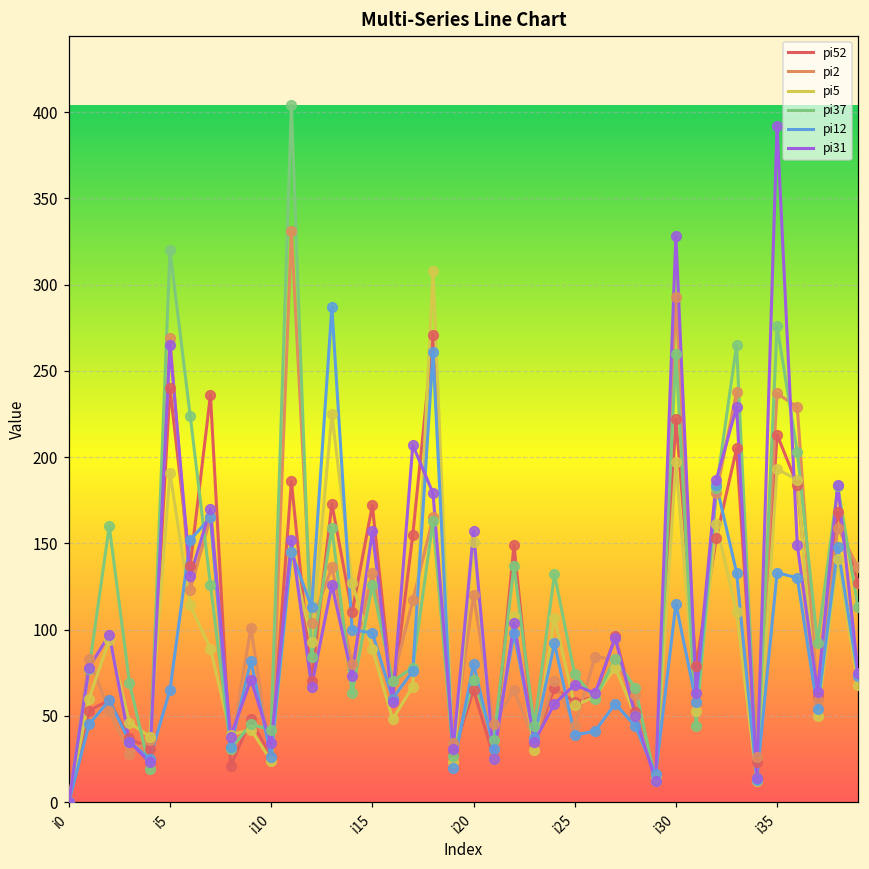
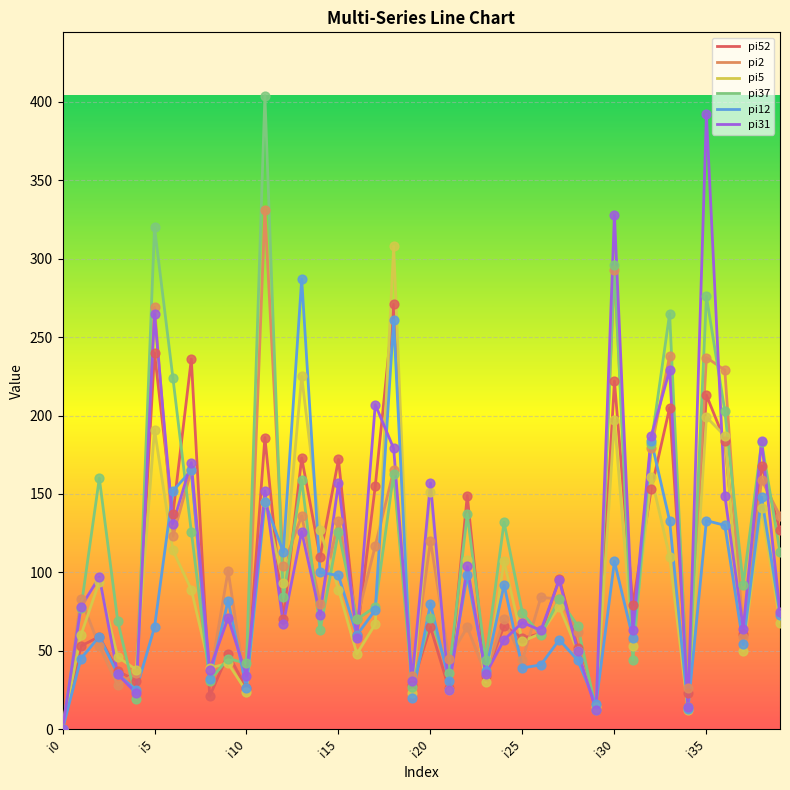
  {
    "pi5": {
      "i5": 191,
      "i15": 89,
      "i20": 151,
      "i25": 56,
      "i30": 197,
-     "i35": 193
+     "i35": 199
    },
    "pi37": {
      "i5": 320,
      "i10": 42,
      "i15": 126,
      "i20": 71,
      "i25": 74,
-     "i30": 260,
+     "i30": 296,
      "i35": 276
    },
    "pi12": {
      "i5": 65,
      "i15": 98,
      "i20": 80,
      "i25": 39,
-     "i30": 115,
+     "i30": 107,
      "i35": 133
    },
    "pi31": {
      "i5": 265,
      "i10": 34,
      "i15": 157,
      "i20": 157,
      "i25": 68,
      "i30": 328,
      "i35": 392
    }
  }
